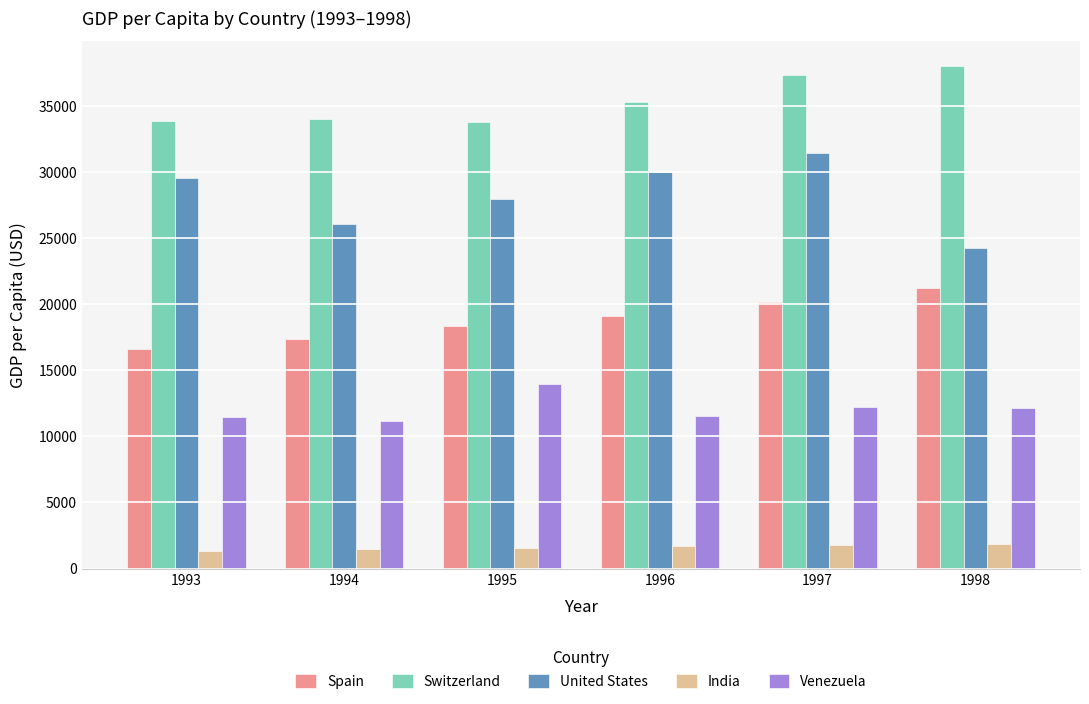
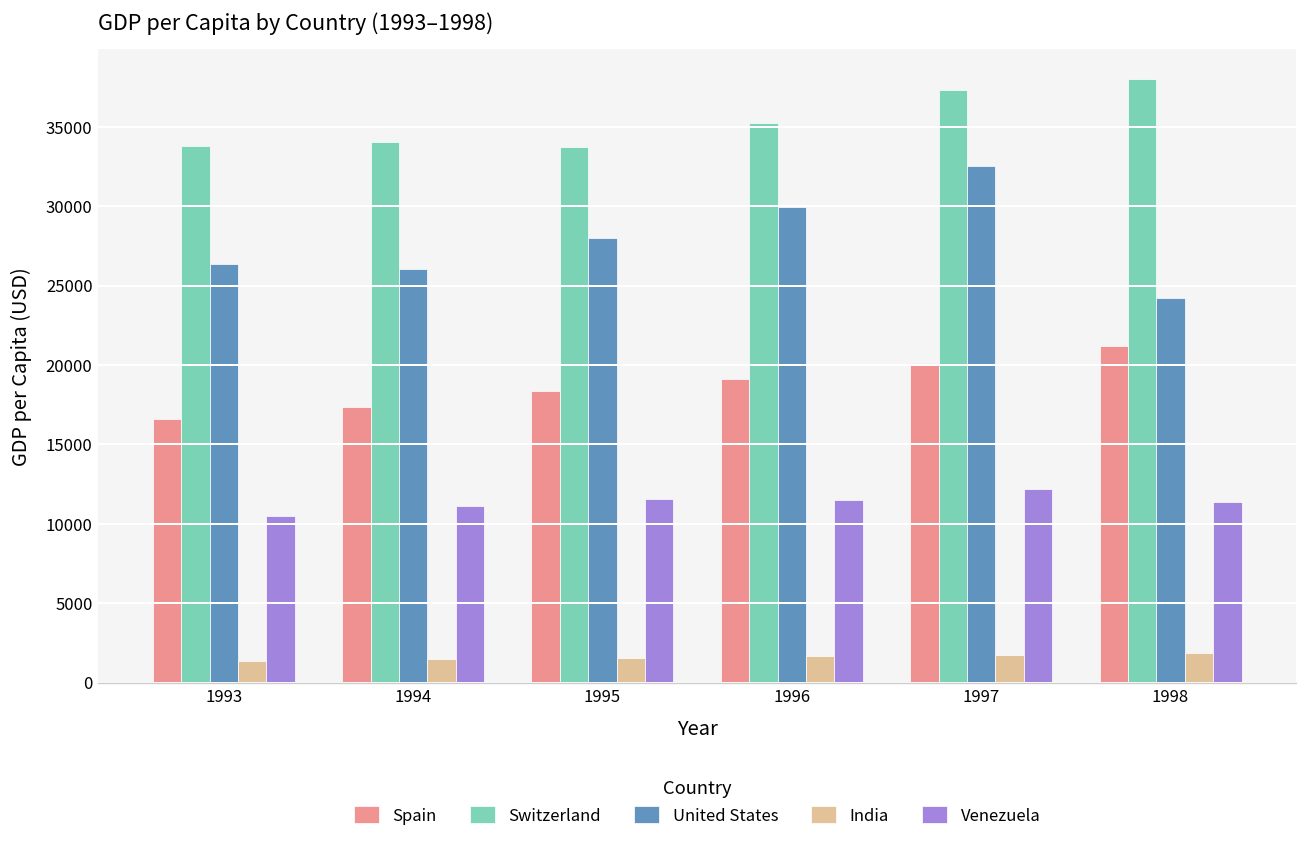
  {
    "Switzerland": {
      "1993": 33800,
      "1994": 34000,
      "1995": 33700,
      "1996": 35300,
      "1997": 37300,
      "1998": 38000
    },
    "United States": {
-     "1993": 29600,
+     "1993": 26400,
      "1994": 26000,
      "1995": 28000,
      "1996": 29900,
-     "1997": 31400,
+     "1997": 32600,
      "1998": 24300
    },
    "Venezuela": {
-     "1993": 11400,
+     "1993": 10500,
      "1994": 11100,
-     "1995": 14000,
+     "1995": 11600,
      "1996": 11500,
      "1997": 12200,
-     "1998": 12100
+     "1998": 11400
    }
  }
